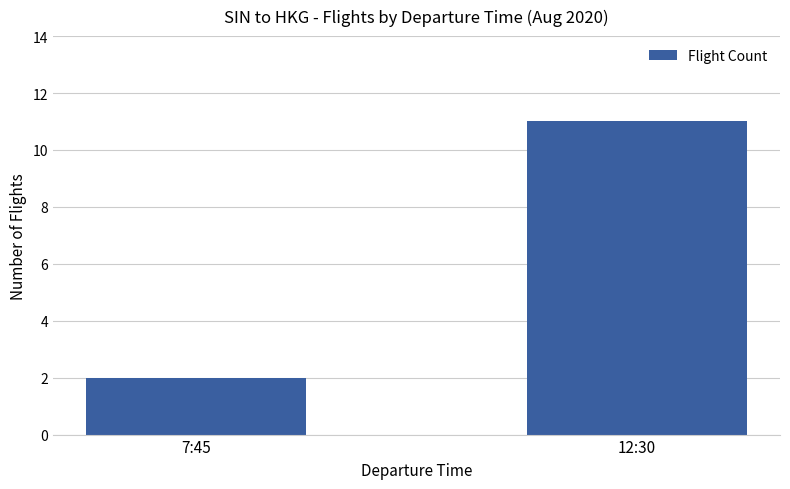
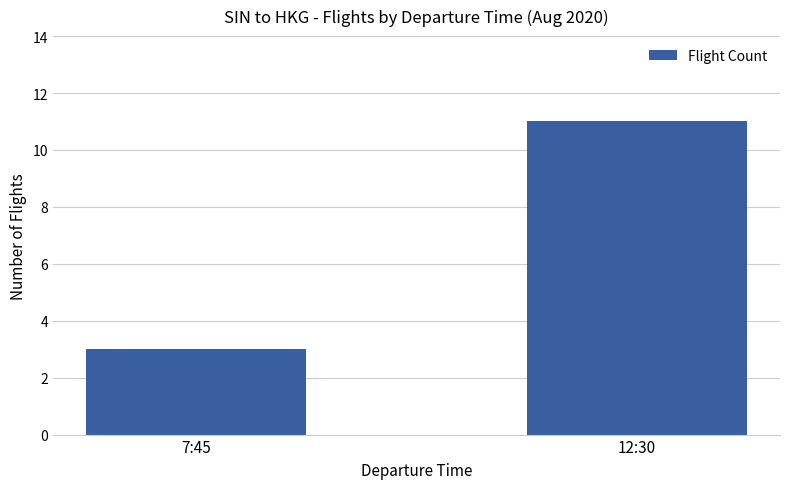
  {
-   "7:45": 2,
+   "7:45": 3,
    "12:30": 11
  }
